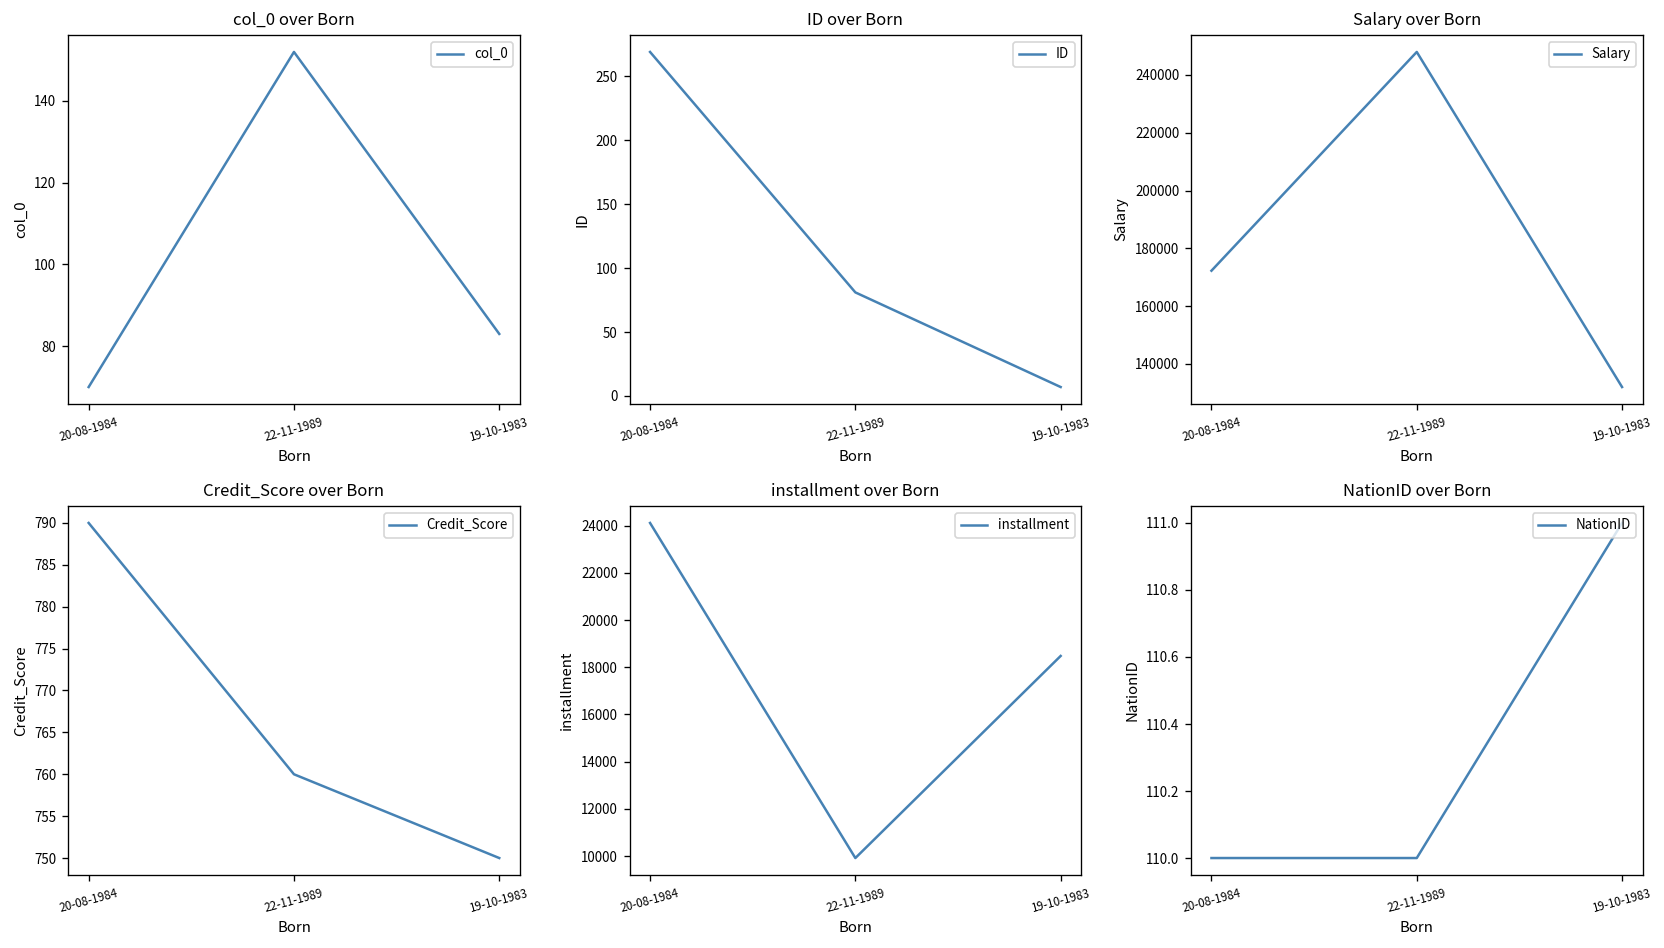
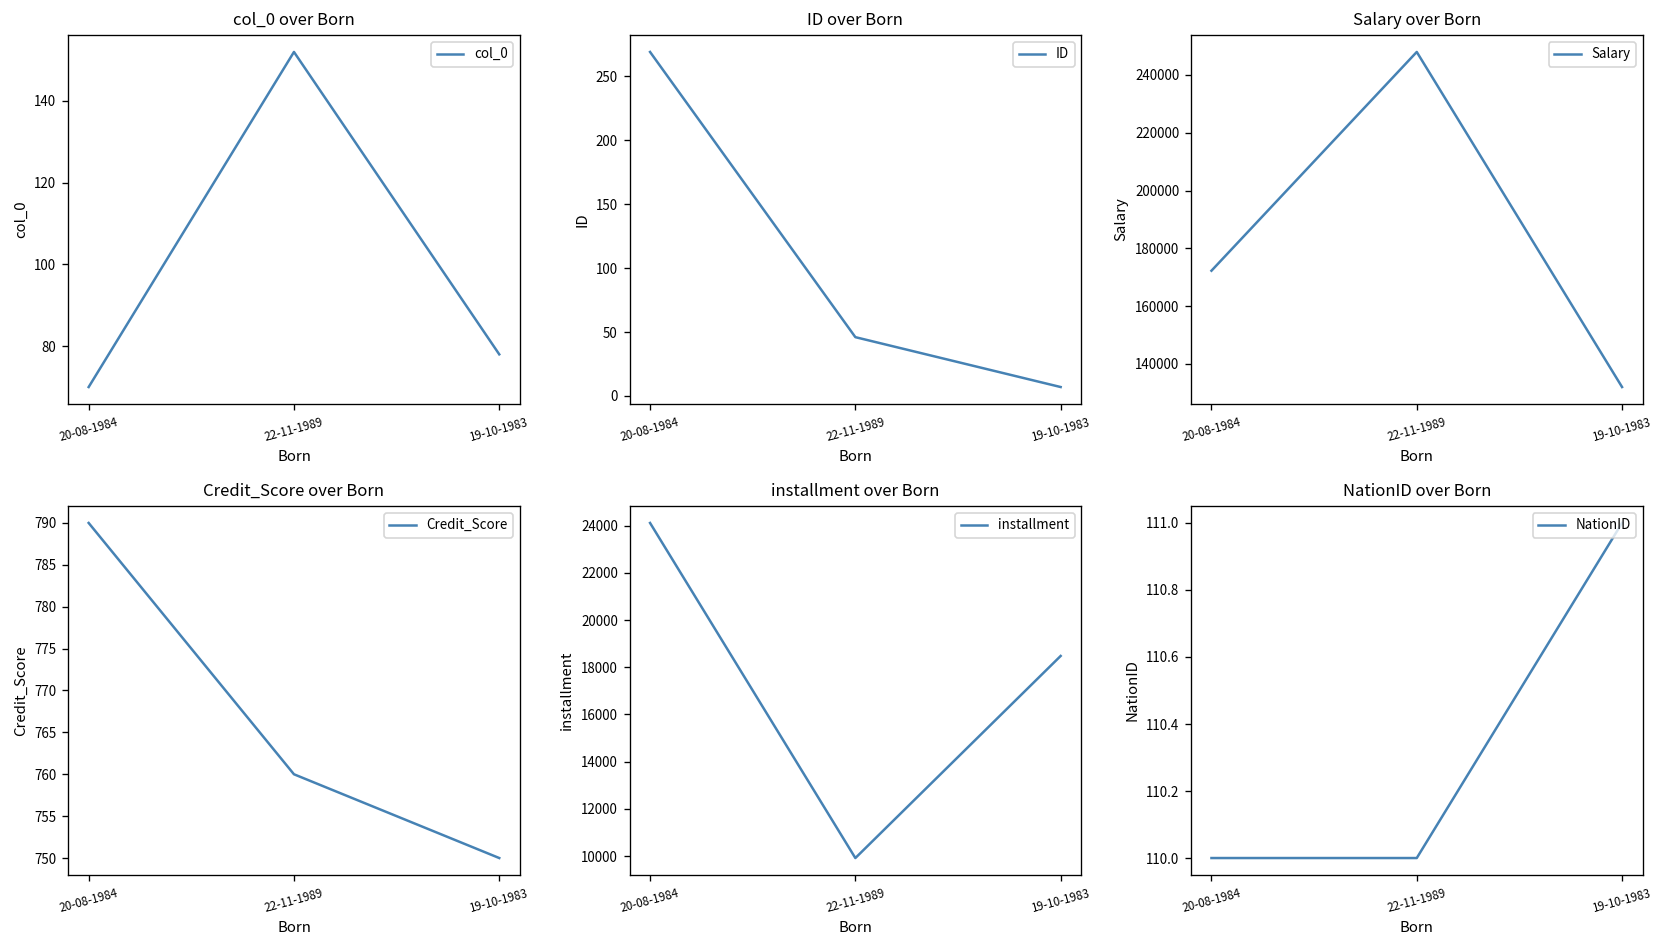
  {
    "col_0 over Born": {
      "20-08-1984": 70,
      "22-11-1989": 152,
-     "19-10-1983": 83
+     "19-10-1983": 78
    },
    "ID over Born": {
      "20-08-1984": 269,
-     "22-11-1989": 81,
+     "22-11-1989": 46,
      "19-10-1983": 7
    },
    "Salary over Born": {
      "20-08-1984": 172000,
      "22-11-1989": 248000,
      "19-10-1983": 132000
    },
    "Credit_Score over Born": {
      "20-08-1984": 790,
      "22-11-1989": 760,
      "19-10-1983": 750
    },
    "installment over Born": {
      "20-08-1984": 24100,
      "22-11-1989": 9900,
      "19-10-1983": 18500
    },
    "NationID over Born": {
      "20-08-1984": 110.00,
      "22-11-1989": 110.00
    }
  }
